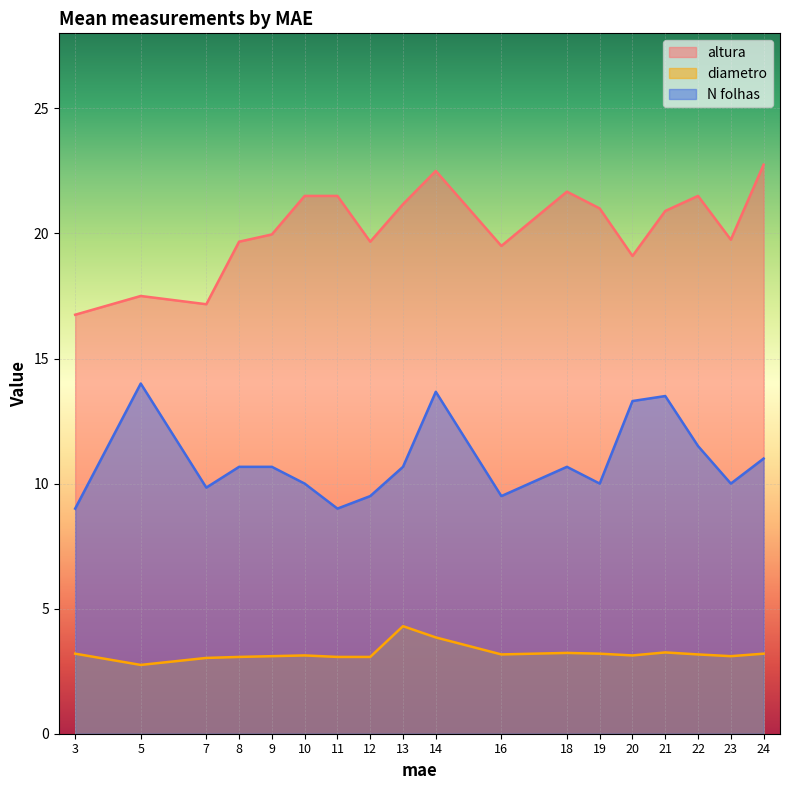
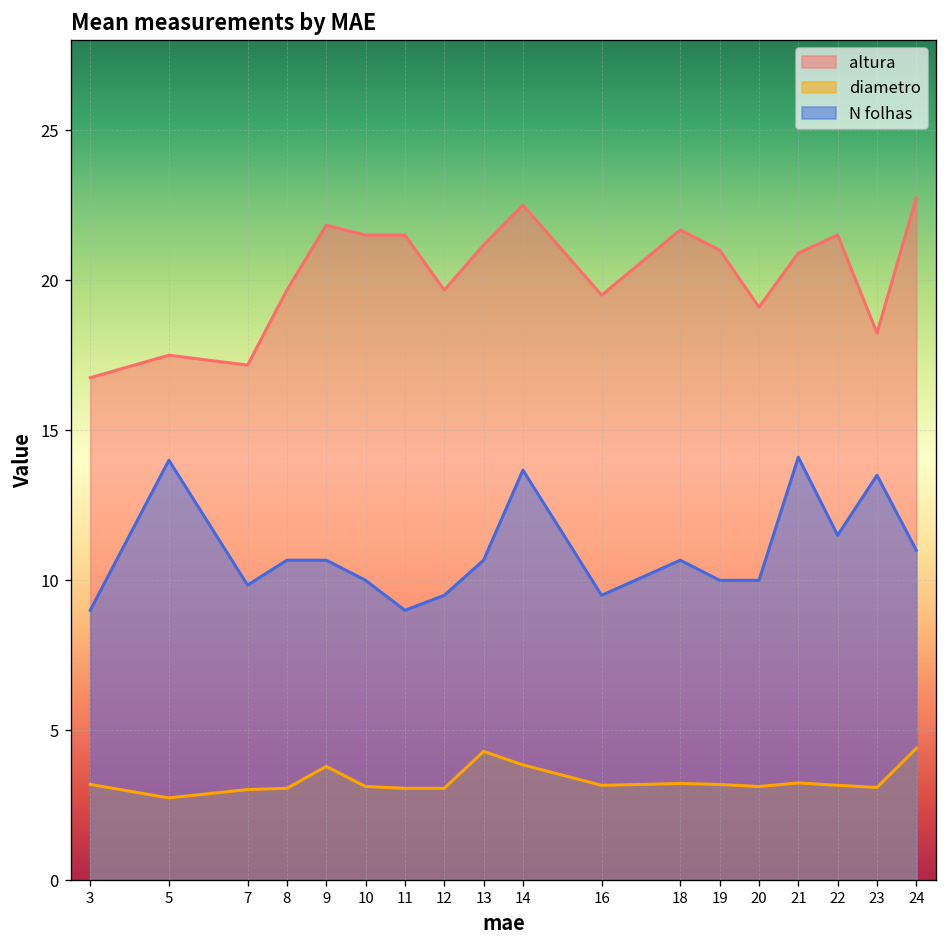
  {
    "altura": {
      "3": 16.8,
      "5": 17.5,
      "7": 17.2,
      "8": 19.7,
-     "9": 20.0,
+     "9": 21.8,
      "10": 21.5,
      "11": 21.5,
      "12": 19.7,
      "13": 21.2,
      "14": 22.5,
      "16": 19.5,
      "18": 21.7,
      "19": 21.0,
      "20": 19.1,
      "21": 20.9,
      "22": 21.5,
-     "23": 19.8,
+     "23": 18.2,
      "24": 22.8
    },
    "diametro": {
      "3": 3.2,
      "5": 2.8,
      "7": 3.0,
      "8": 3.1,
-     "9": 3.1,
+     "9": 3.8,
      "10": 3.1,
      "11": 3.1,
      "12": 3.1,
      "13": 4.3,
      "14": 3.9,
      "16": 3.2,
      "18": 3.2,
      "19": 3.2,
      "20": 3.1,
      "21": 3.3,
      "22": 3.2,
      "23": 3.1,
-     "24": 3.2
+     "24": 4.4
    },
    "N folhas": {
      "3": 9.0,
      "5": 14.0,
      "7": 9.8,
      "8": 10.7,
      "9": 10.7,
      "10": 10.0,
      "11": 9.0,
      "12": 9.5,
      "13": 10.7,
      "14": 13.7,
      "16": 9.5,
      "18": 10.7,
      "19": 10.0,
-     "20": 13.3,
-     "21": 13.5,
+     "20": 10.0,
+     "21": 14.1,
      "22": 11.5,
-     "23": 10.0,
+     "23": 13.5,
      "24": 11.0
    }
  }
